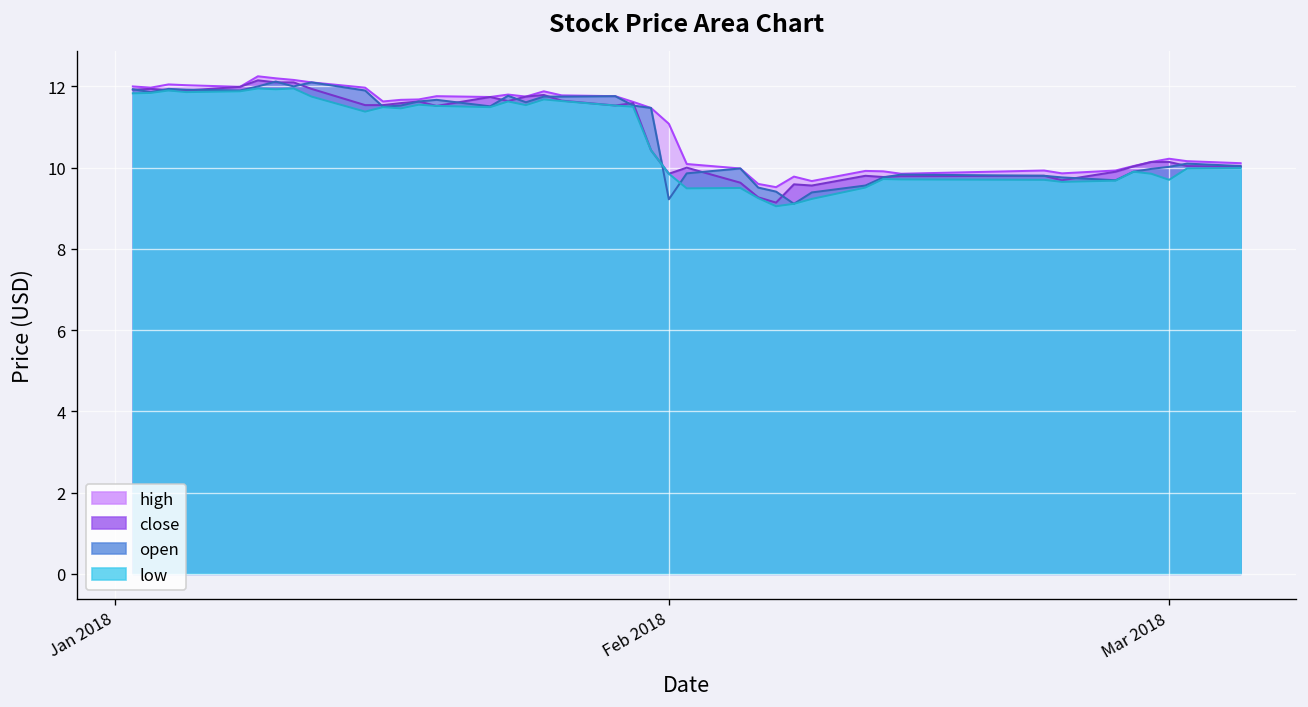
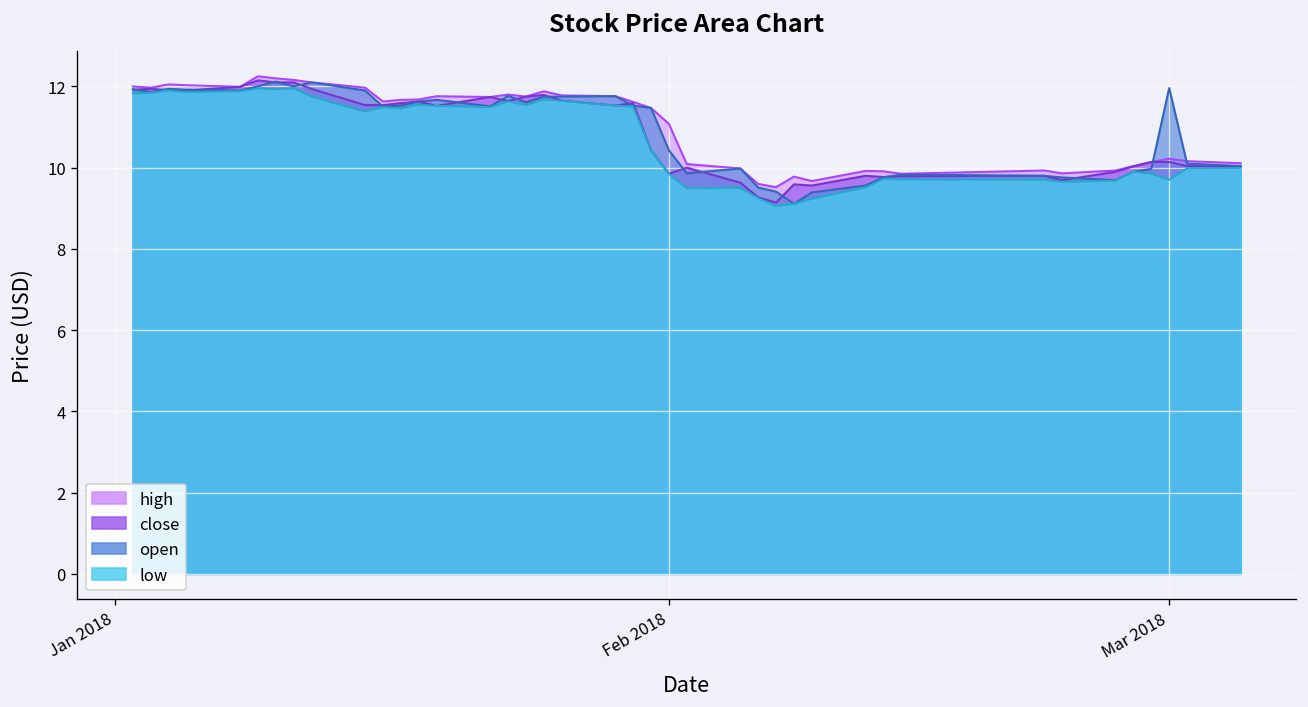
  {
    "high": {
      "Feb 2018": 11.1,
      "Mar 2018": 10.2
    },
    "close": {
      "Mar 2018": 10.1
    },
    "open": {
-     "Feb 2018": 9.2,
-     "Mar 2018": 10.0
+     "Feb 2018": 10.4,
+     "Mar 2018": 12.0
    },
    "low": {
      "Mar 2018": 9.7
    }
  }
